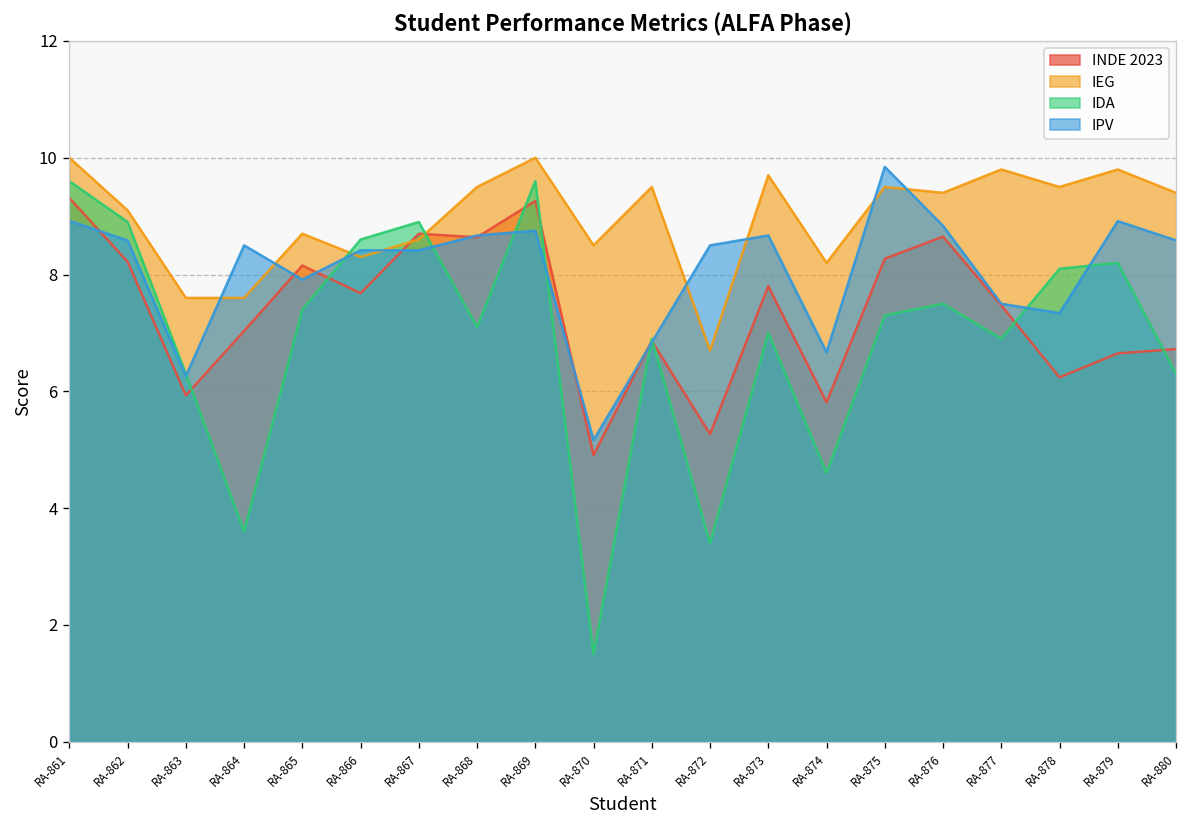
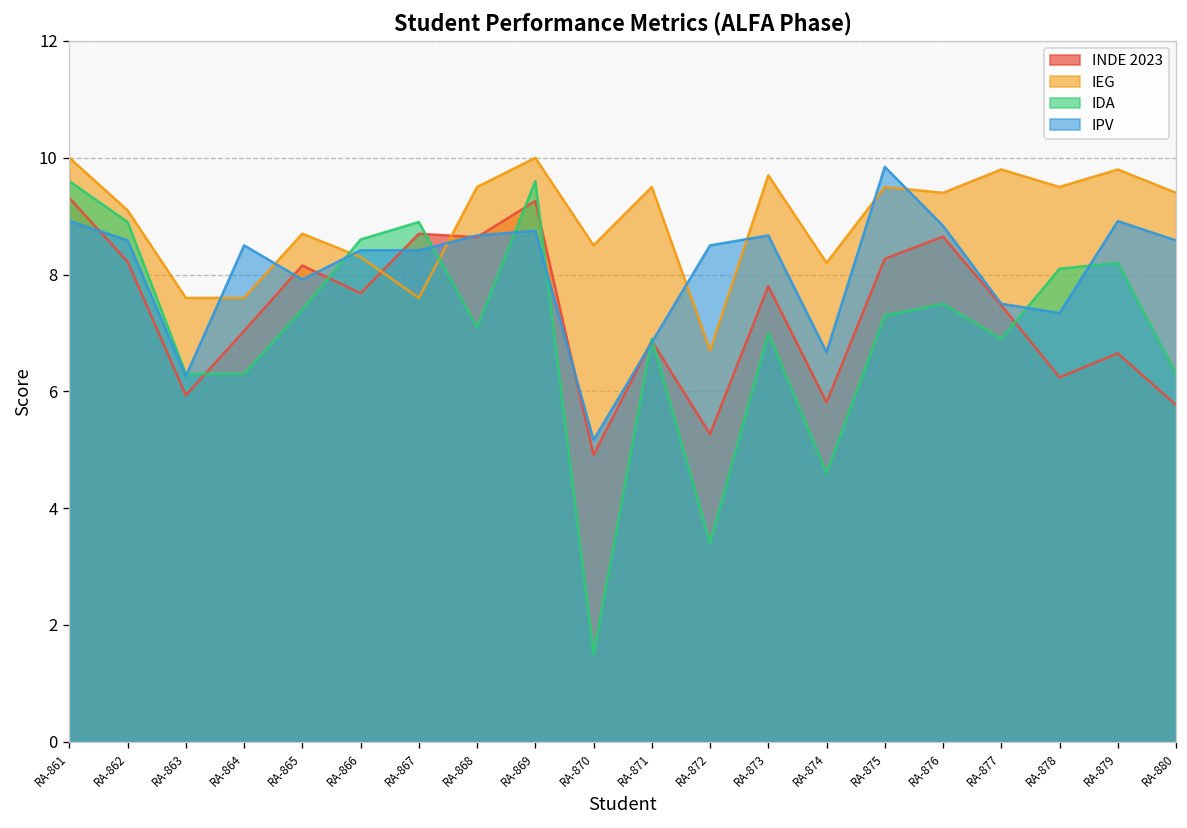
  {
    "INDE 2023": {
      "RA-861": 9.3,
      "RA-862": 8.2,
      "RA-863": 5.9,
      "RA-864": 7.0,
      "RA-865": 8.2,
      "RA-866": 7.7,
      "RA-867": 8.7,
      "RA-869": 9.3,
      "RA-870": 4.9,
      "RA-872": 5.3,
      "RA-873": 7.8,
      "RA-874": 5.8,
      "RA-875": 8.3,
      "RA-876": 8.6,
      "RA-878": 6.2,
      "RA-879": 6.6,
-     "RA-880": 6.7
+     "RA-880": 5.8
    },
    "IEG": {
      "RA-861": 10.0,
      "RA-862": 9.1,
      "RA-863": 7.6,
      "RA-864": 7.6,
      "RA-865": 8.7,
      "RA-866": 8.3,
-     "RA-867": 8.6,
+     "RA-867": 7.6,
      "RA-868": 9.5,
      "RA-869": 10.0,
      "RA-870": 8.5,
      "RA-871": 9.5,
      "RA-872": 6.7,
      "RA-873": 9.7,
      "RA-874": 8.2,
      "RA-875": 9.5,
      "RA-876": 9.4,
      "RA-877": 9.8,
      "RA-878": 9.5,
      "RA-879": 9.8,
      "RA-880": 9.4
    },
    "IDA": {
      "RA-861": 9.6,
      "RA-862": 8.9,
-     "RA-864": 3.6,
+     "RA-864": 6.3,
      "RA-865": 7.4,
      "RA-866": 8.6,
      "RA-867": 8.9,
      "RA-868": 7.1,
      "RA-869": 9.6,
      "RA-870": 1.5,
      "RA-872": 3.4,
      "RA-873": 7.0,
      "RA-874": 4.6,
      "RA-875": 7.3,
      "RA-876": 7.5,
      "RA-877": 6.9,
      "RA-878": 8.1,
      "RA-879": 8.2,
      "RA-880": 6.3
    },
    "IPV": {
      "RA-861": 8.9,
      "RA-862": 8.6,
      "RA-864": 8.5,
      "RA-865": 7.9,
      "RA-866": 8.4,
      "RA-867": 8.4,
      "RA-869": 8.8,
      "RA-870": 5.2,
      "RA-872": 8.5,
      "RA-873": 8.7,
      "RA-874": 6.7,
      "RA-875": 9.8,
      "RA-876": 8.8,
      "RA-878": 7.3,
      "RA-879": 8.9,
      "RA-880": 8.6
    }
  }
